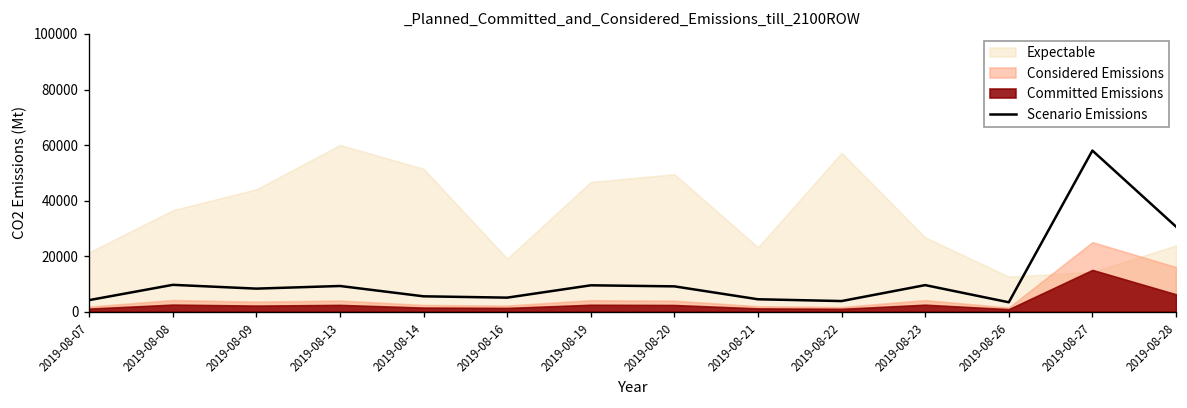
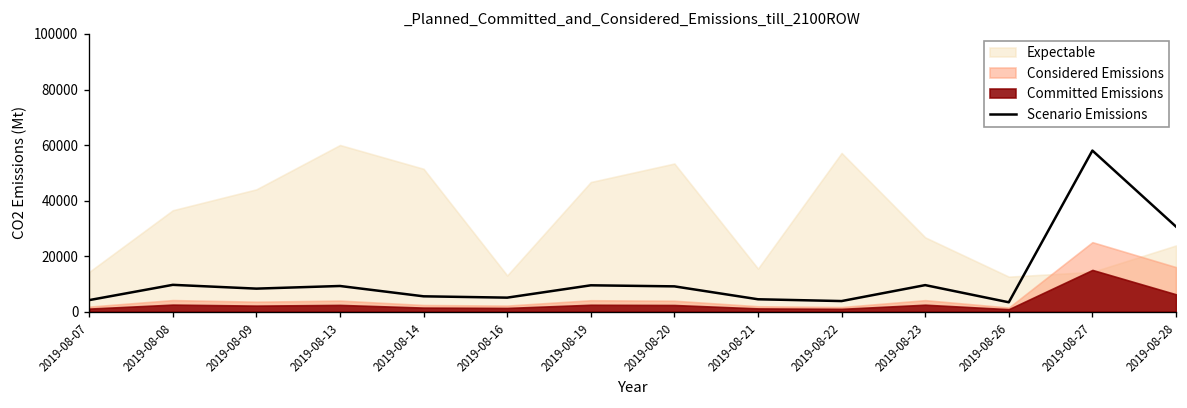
  {
    "Expectable": {
-     "2019-08-07": 21000,
+     "2019-08-07": 14000,
      "2019-08-08": 36000,
      "2019-08-09": 44000,
      "2019-08-13": 60000,
      "2019-08-14": 51000,
-     "2019-08-16": 19000,
+     "2019-08-16": 13000,
      "2019-08-19": 47000,
-     "2019-08-20": 49000,
-     "2019-08-21": 23000,
+     "2019-08-20": 53000,
+     "2019-08-21": 15000,
      "2019-08-22": 57000,
      "2019-08-23": 27000,
      "2019-08-26": 13000,
      "2019-08-28": 24000
    },
    "Scenario Emissions": {
      "2019-08-07": 4000,
      "2019-08-08": 10000,
      "2019-08-09": 8000,
      "2019-08-13": 9000,
      "2019-08-14": 5000,
      "2019-08-16": 5000,
      "2019-08-19": 9000,
      "2019-08-20": 9000,
      "2019-08-21": 4000,
      "2019-08-22": 4000,
      "2019-08-23": 10000,
      "2019-08-26": 3000,
      "2019-08-27": 58000,
      "2019-08-28": 31000
    },
    "Considered Emissions": {
      "2019-08-08": 4000,
      "2019-08-09": 4000,
      "2019-08-13": 4000,
      "2019-08-19": 4000,
      "2019-08-20": 4000,
      "2019-08-23": 4000,
      "2019-08-27": 25000,
      "2019-08-28": 16000
    },
    "Committed Emissions": {
      "2019-08-08": 3000,
      "2019-08-09": 2000,
      "2019-08-13": 2000,
      "2019-08-19": 2000,
      "2019-08-20": 2000,
      "2019-08-23": 2000,
      "2019-08-28": 6000
    }
  }
